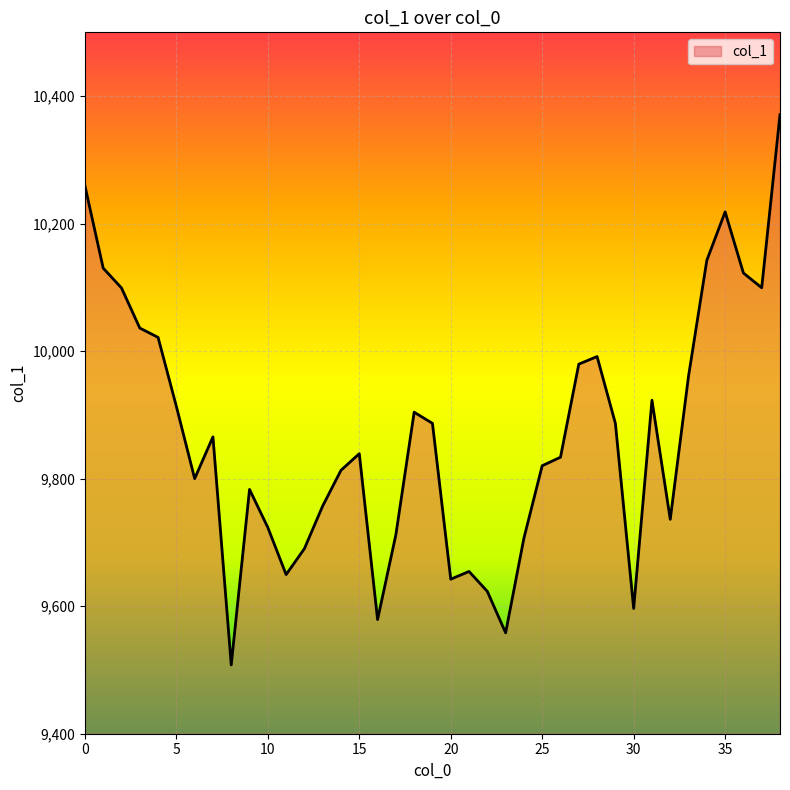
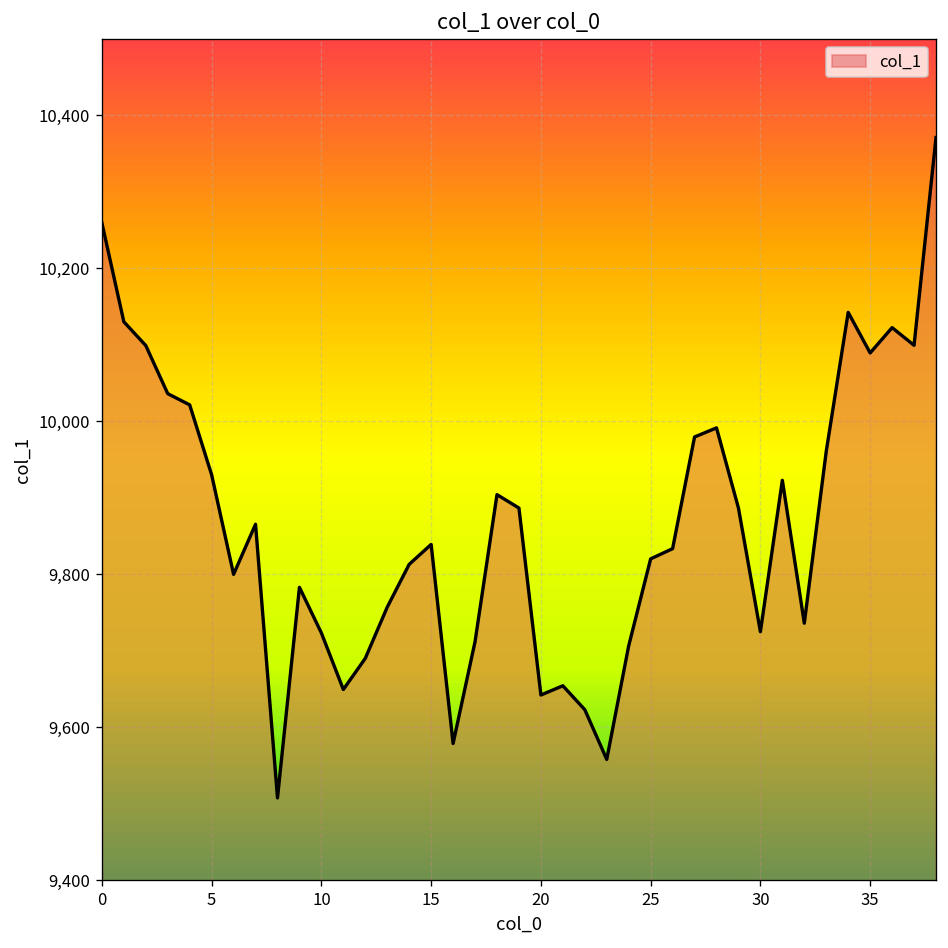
  {
    "0": "10,260",
-   "5": "9,910",
+   "5": "9,930",
    "10": "9,720",
    "15": "9,840",
    "20": "9,640",
    "25": "9,820",
-   "30": "9,600",
-   "35": "10,220"
+   "30": "9,730",
+   "35": "10,090"
  }
